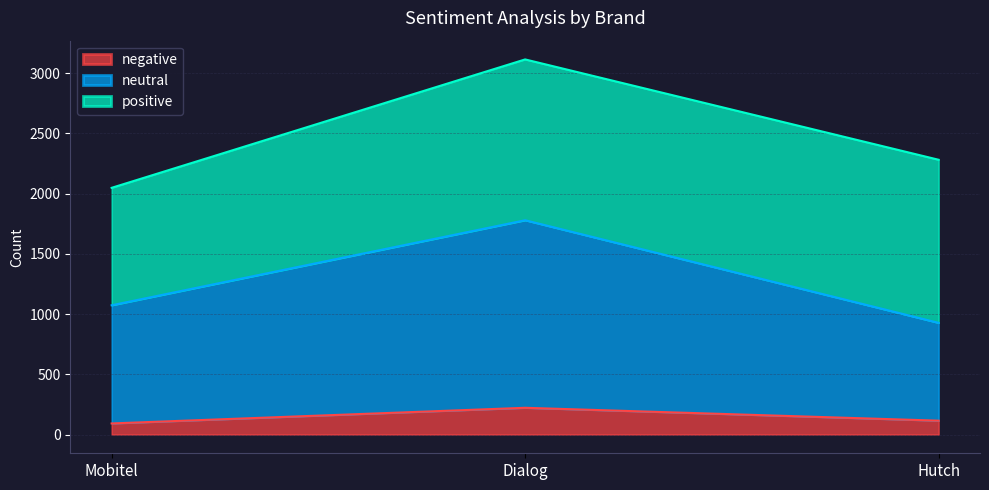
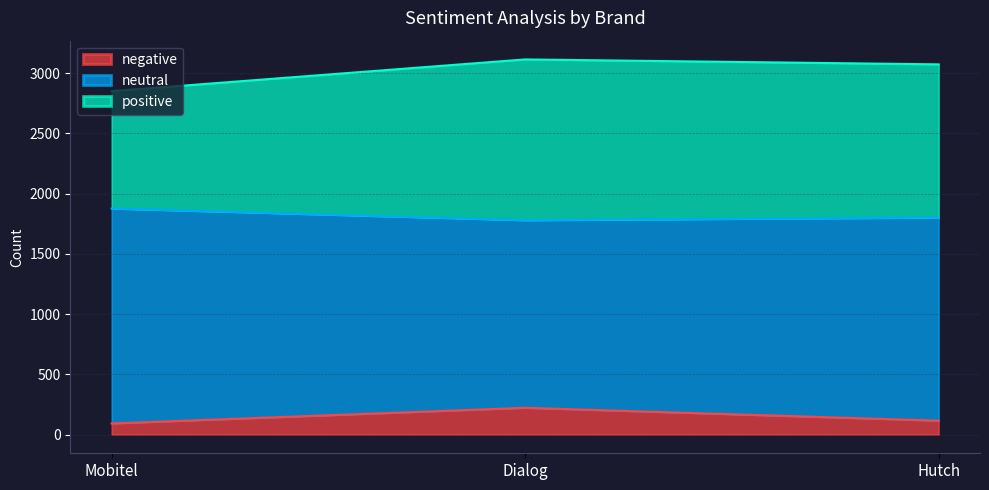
  {
    "negative": {
      "Mobitel": 90,
      "Dialog": 220,
      "Hutch": 120
    },
    "neutral": {
-     "Mobitel": 980,
+     "Mobitel": 1780,
      "Dialog": 1560,
-     "Hutch": 810
+     "Hutch": 1690
    },
    "positive": {
      "Dialog": 1340,
-     "Hutch": 1350
+     "Hutch": 1270
    }
  }
